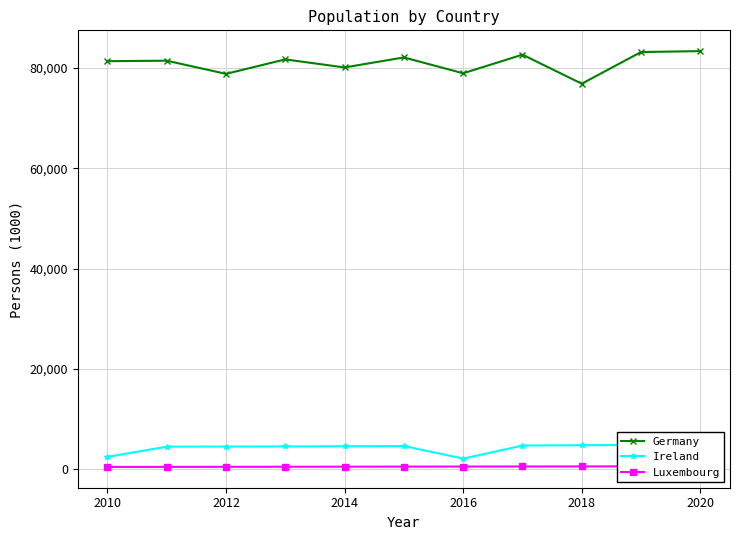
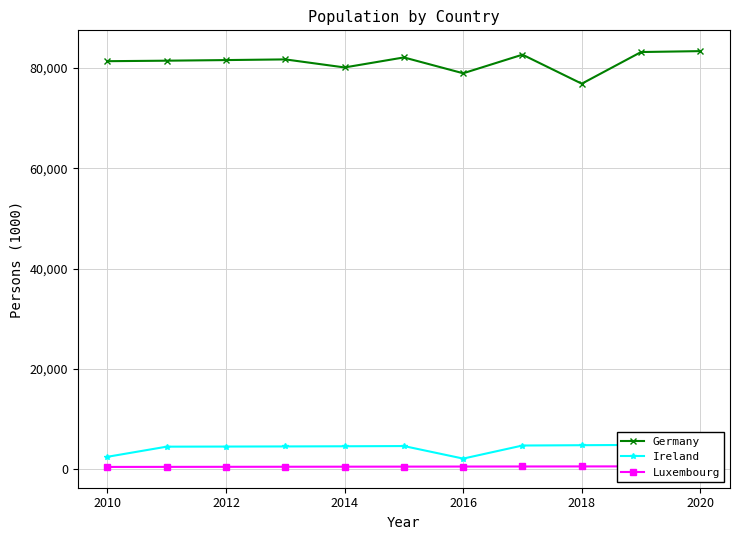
  {
    "Germany": {
      "2010": "81,000",
-     "2012": "79,000",
+     "2012": "82,000",
      "2014": "80,000",
      "2016": "79,000",
      "2018": "77,000",
      "2020": "83,000"
    },
    "Ireland": {
      "2010": "3,000",
      "2012": "5,000",
      "2014": "5,000",
      "2016": "2,000",
      "2018": "5,000"
    },
    "Luxembourg": {
      "2010": "1,000",
      "2012": "1,000",
      "2014": "1,000",
      "2016": "1,000",
      "2018": "1,000"
    }
  }
